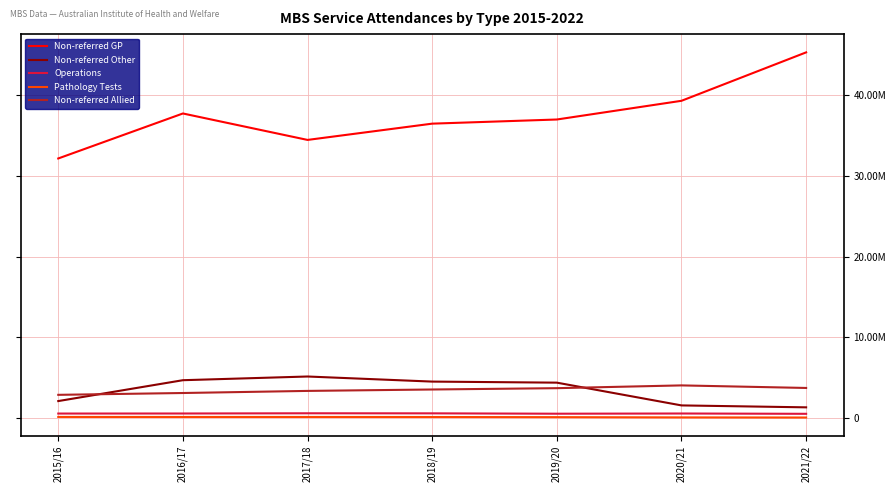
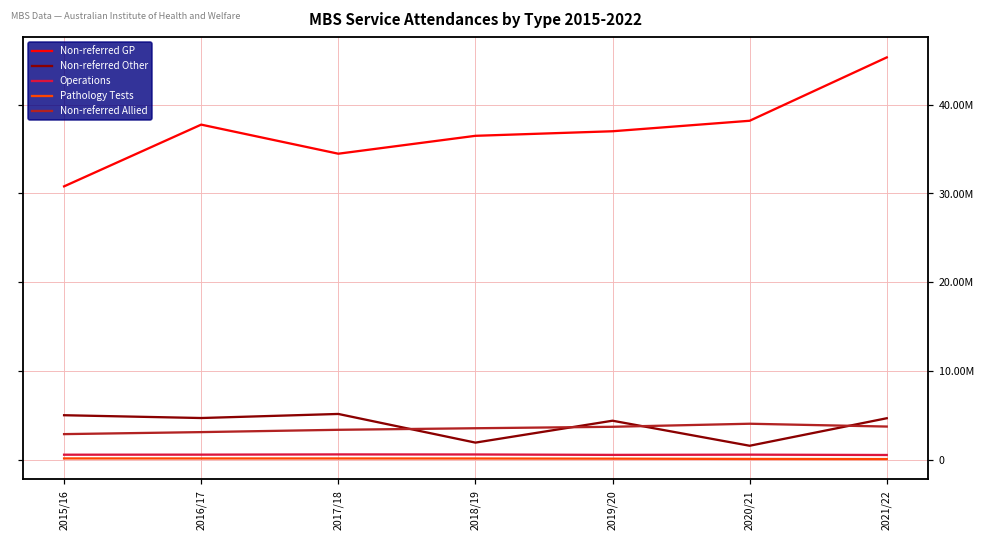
  {
    "Non-referred GP": {
-     "2015/16": 32000000,
+     "2015/16": 31000000,
      "2016/17": 38000000,
      "2017/18": 34000000,
      "2018/19": 36000000,
      "2019/20": 37000000,
-     "2020/21": 39000000,
+     "2020/21": 38000000,
      "2021/22": 45000000
    },
    "Non-referred Other": {
-     "2015/16": 2000000,
+     "2015/16": 5000000,
      "2016/17": 5000000,
      "2017/18": 5000000,
-     "2018/19": 5000000,
+     "2018/19": 2000000,
      "2019/20": 4000000,
      "2020/21": 2000000,
-     "2021/22": 1000000
+     "2021/22": 5000000
    },
    "Pathology Tests": {
      "2015/16": 0,
      "2016/17": 0,
      "2017/18": 0,
      "2018/19": 0,
      "2019/20": 0,
      "2020/21": 0,
      "2021/22": 0
    }
  }
